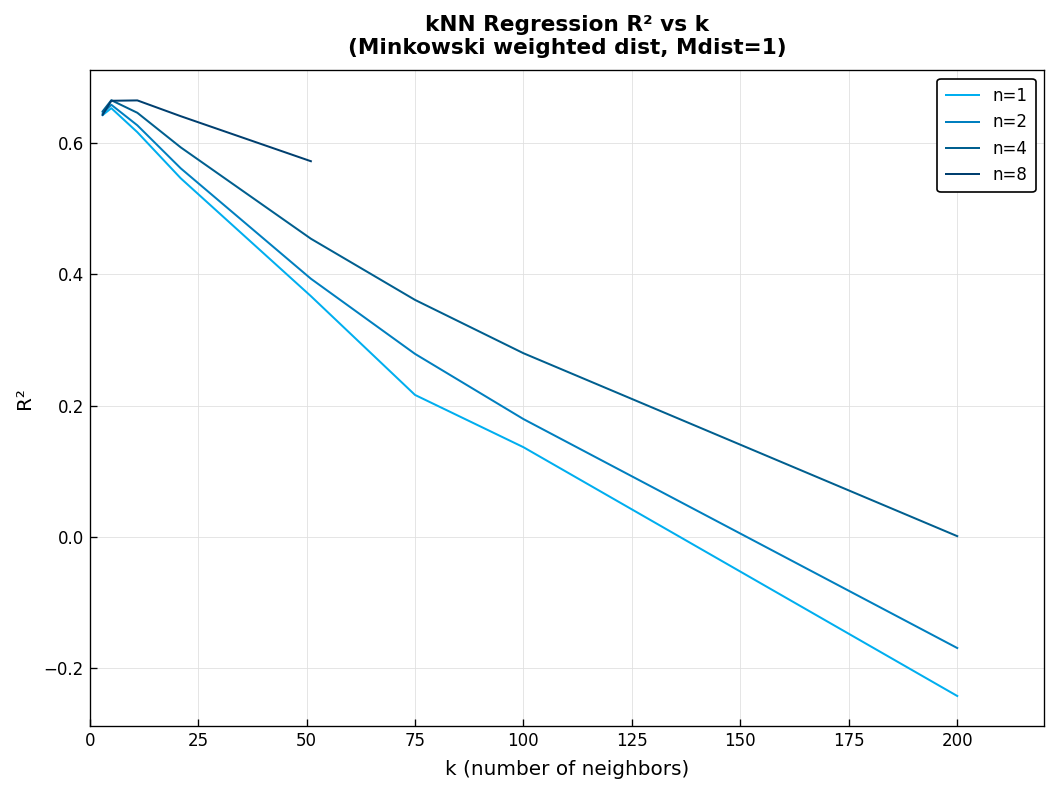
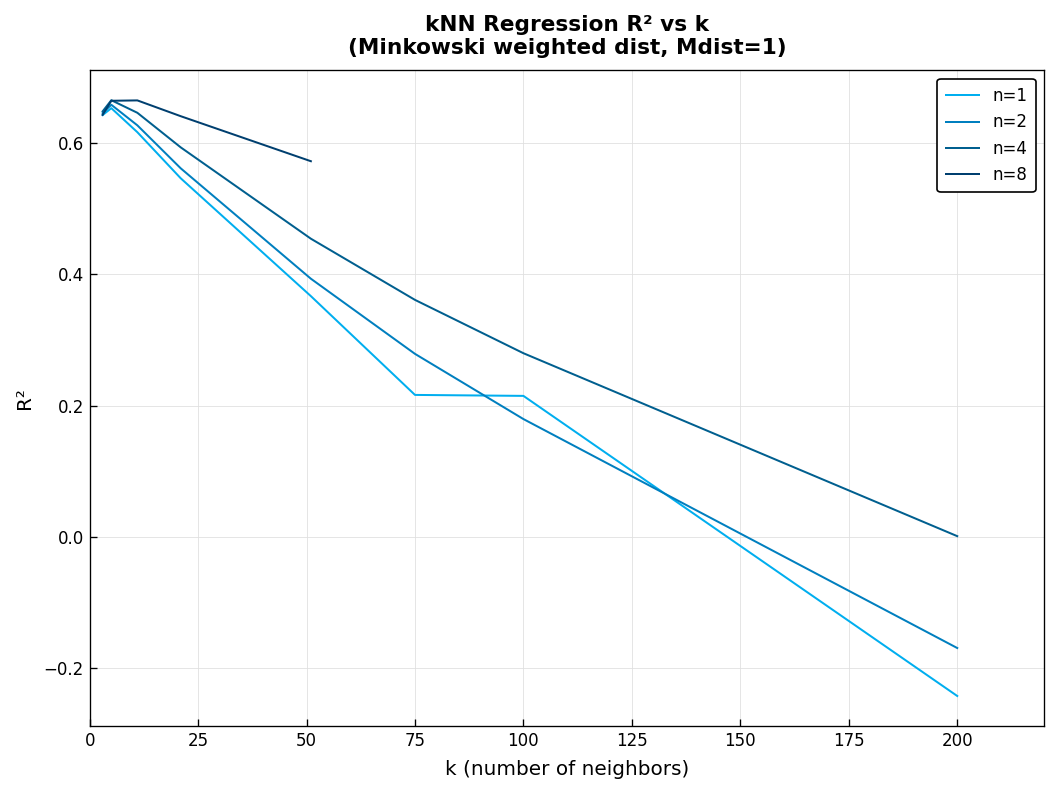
  {
    "n=1": {
      "75": 0.22,
-     "100": 0.14,
+     "100": 0.21,
      "200": -0.24
    }
  }
